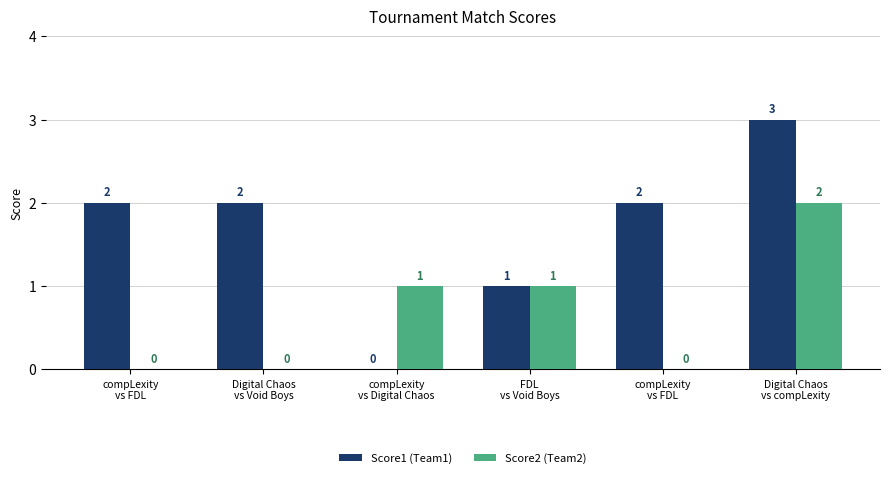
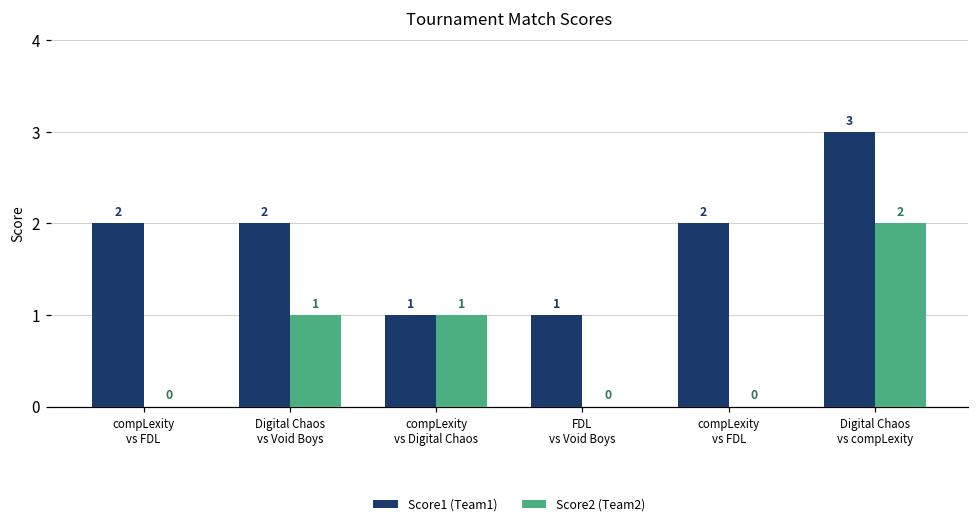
  {
    "Score1 (Team1)": {
      "Digital Chaos vs Void Boys": 2,
-     "compLexity vs Digital Chaos": 0,
+     "compLexity vs Digital Chaos": 1,
      "FDL vs Void Boys": 1,
      "Digital Chaos vs compLexity": 3
    },
    "Score2 (Team2)": {
-     "Digital Chaos vs Void Boys": 0,
+     "Digital Chaos vs Void Boys": 1,
      "compLexity vs Digital Chaos": 1,
-     "FDL vs Void Boys": 1,
+     "FDL vs Void Boys": 0,
      "Digital Chaos vs compLexity": 2
    }
  }
